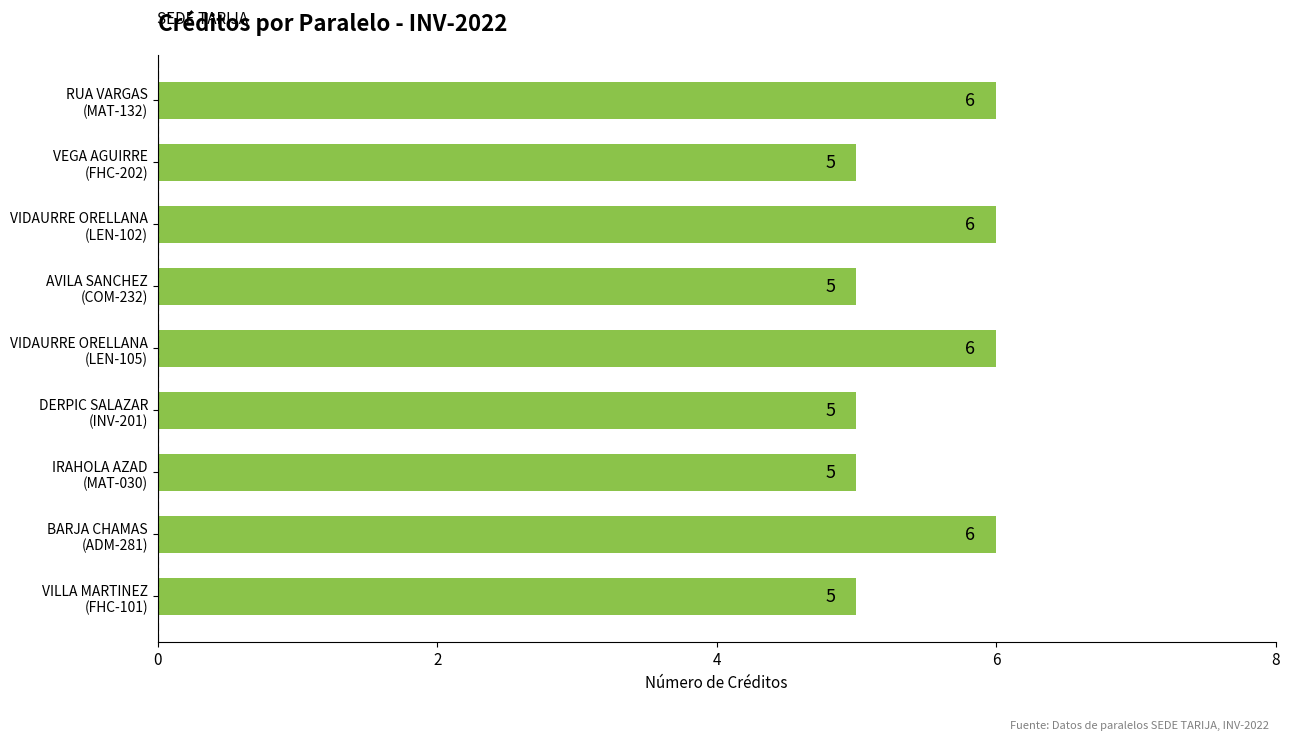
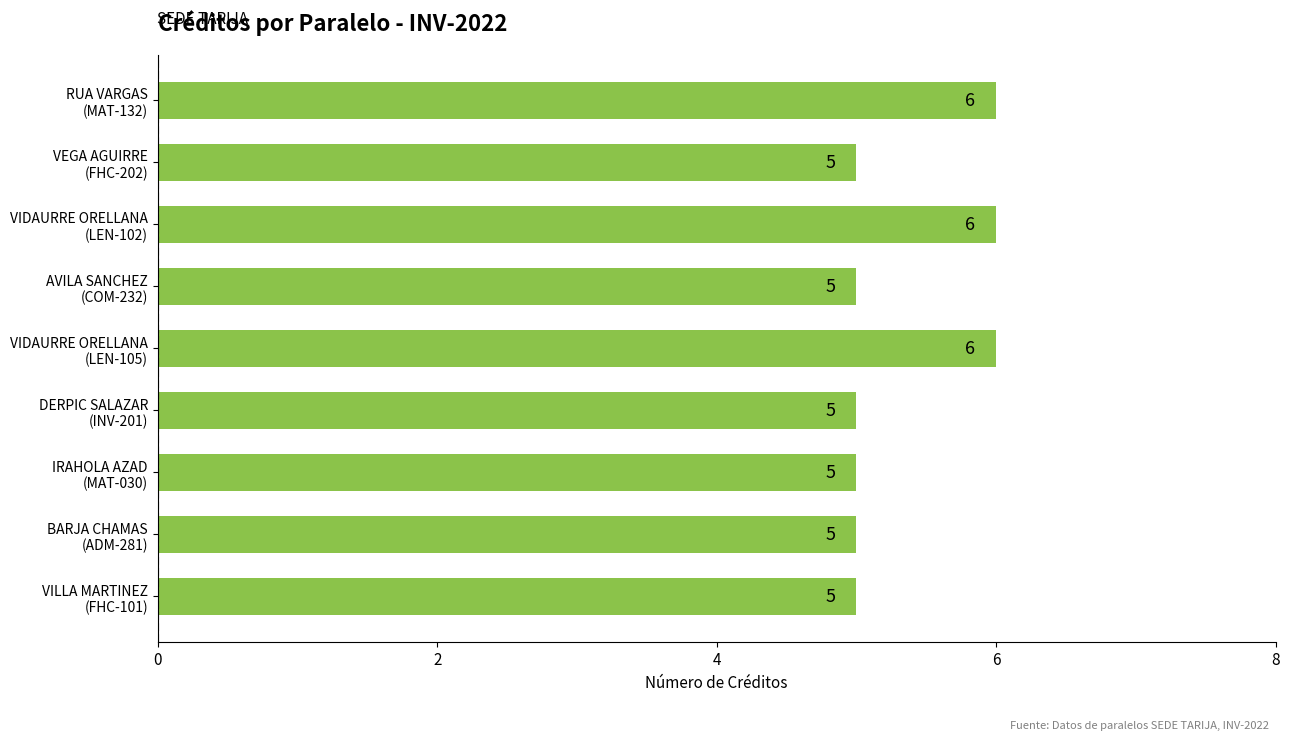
  {
    "RUA VARGAS (MAT-132)": 6,
    "VEGA AGUIRRE (FHC-202)": 5,
    "VIDAURRE ORELLANA (LEN-102)": 6,
    "AVILA SANCHEZ (COM-232)": 5,
    "VIDAURRE ORELLANA (LEN-105)": 6,
    "DERPIC SALAZAR (INV-201)": 5,
    "IRAHOLA AZAD (MAT-030)": 5,
-   "BARJA CHAMAS (ADM-281)": 6,
+   "BARJA CHAMAS (ADM-281)": 5,
    "VILLA MARTINEZ (FHC-101)": 5
  }
